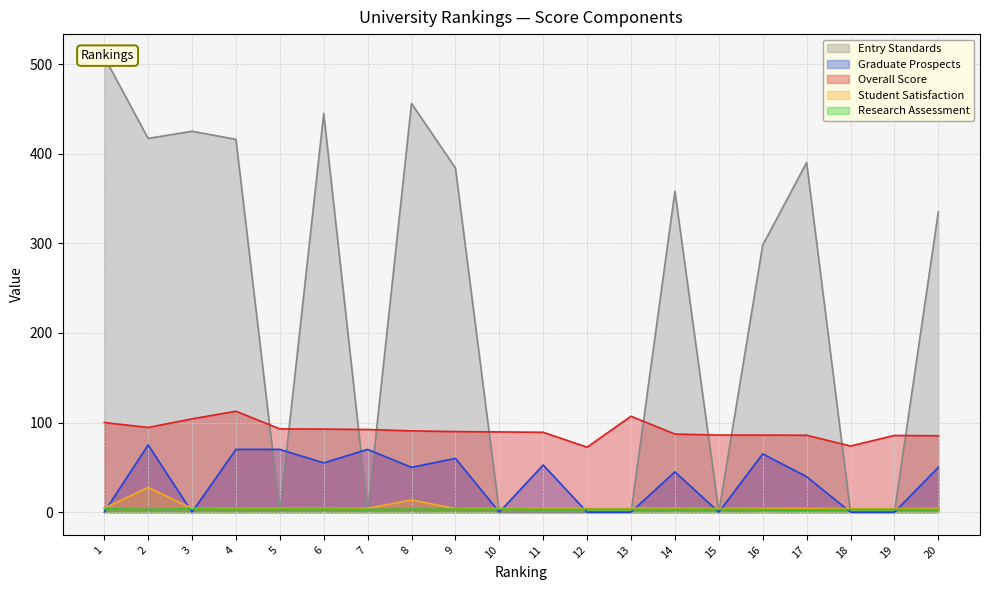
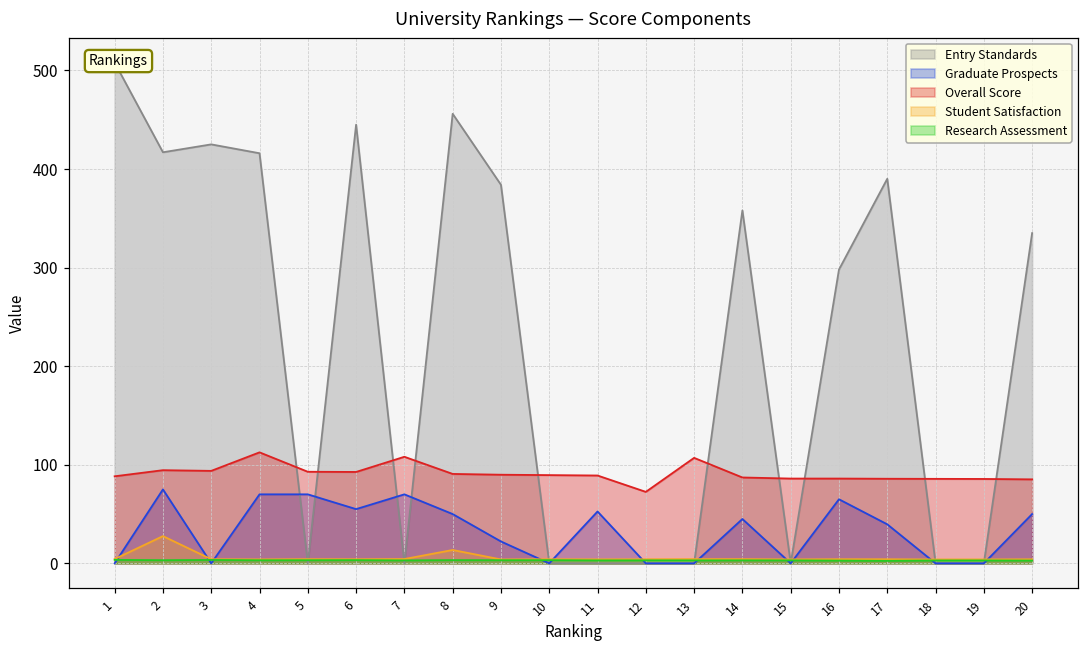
  {
    "Entry Standards": {
      "2": 420,
      "3": 430,
      "4": 420,
      "5": 0,
      "6": 450,
      "7": 0,
      "8": 460,
      "9": 380,
      "11": 0,
      "14": 360,
      "16": 300,
      "17": 390,
      "20": 340
    },
    "Graduate Prospects": {
      "1": 0,
      "2": 80,
      "3": 0,
      "4": 70,
      "5": 70,
      "6": 60,
      "7": 70,
      "8": 50,
-     "9": 60,
+     "9": 20,
      "11": 50,
      "14": 50,
      "16": 70,
      "17": 40,
      "20": 50
    },
    "Overall Score": {
-     "1": 100,
+     "1": 90,
      "2": 90,
-     "3": 100,
+     "3": 90,
      "4": 110,
      "5": 90,
      "6": 90,
-     "7": 90,
+     "7": 110,
      "8": 90,
      "9": 90,
      "10": 90,
      "11": 90,
      "12": 70,
      "13": 110,
      "14": 90,
      "15": 90,
      "16": 90,
      "17": 90,
-     "18": 70,
+     "18": 90,
      "19": 90,
      "20": 90
    },
    "Student Satisfaction": {
      "2": 30,
      "8": 10
    },
    "Research Assessment": {
      "2": 0,
      "8": 0
    }
  }
